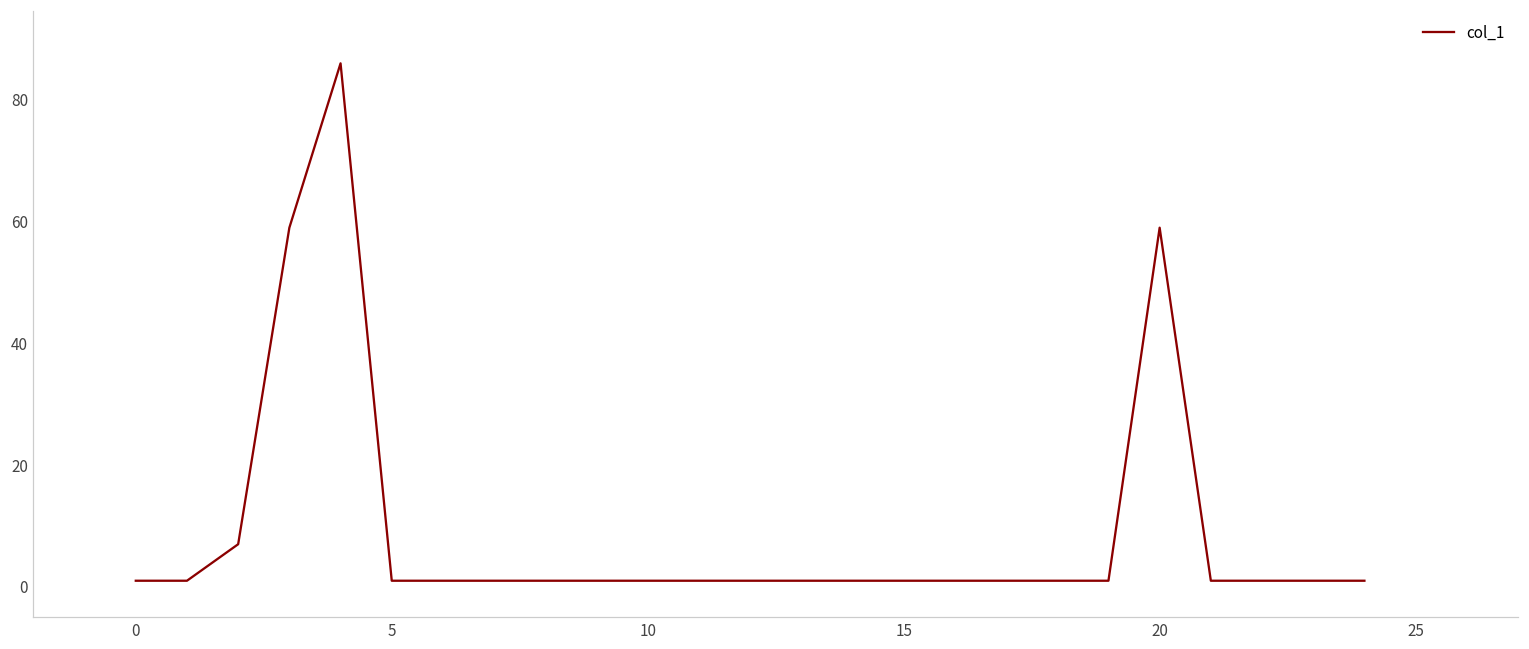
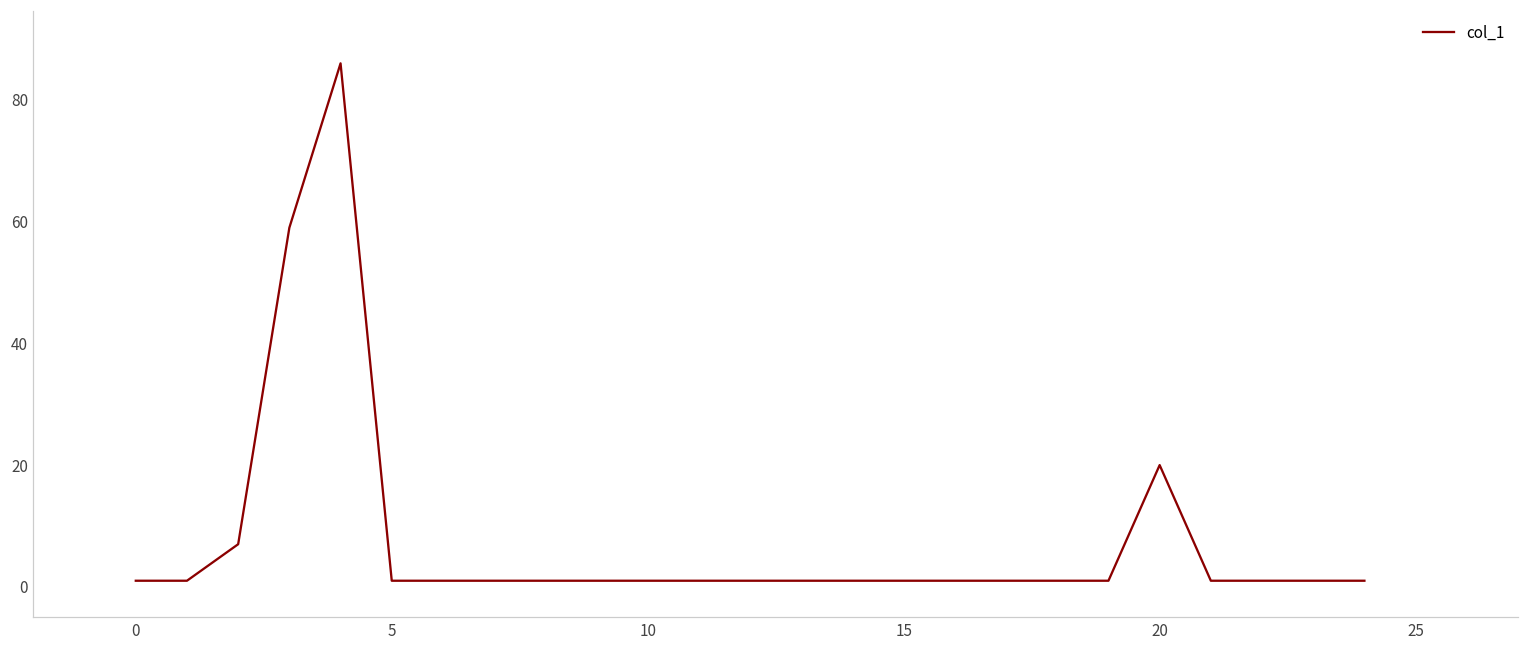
  {
    "0": 1,
    "5": 1,
    "10": 1,
    "15": 1,
-   "20": 59
+   "20": 20
  }
